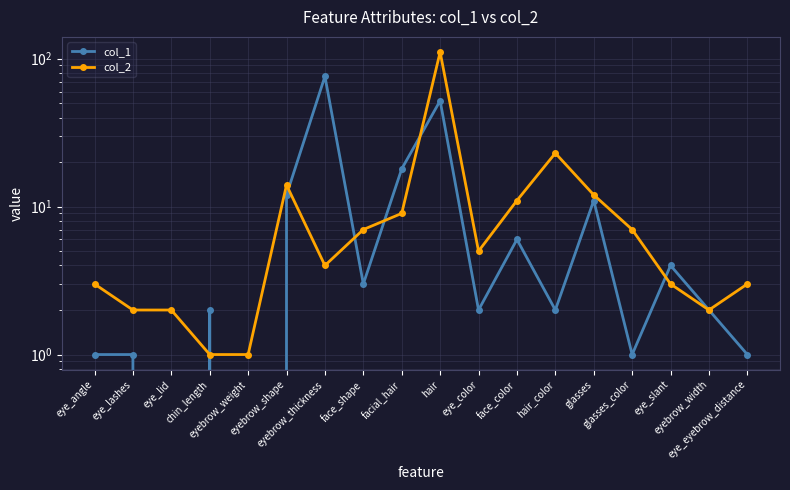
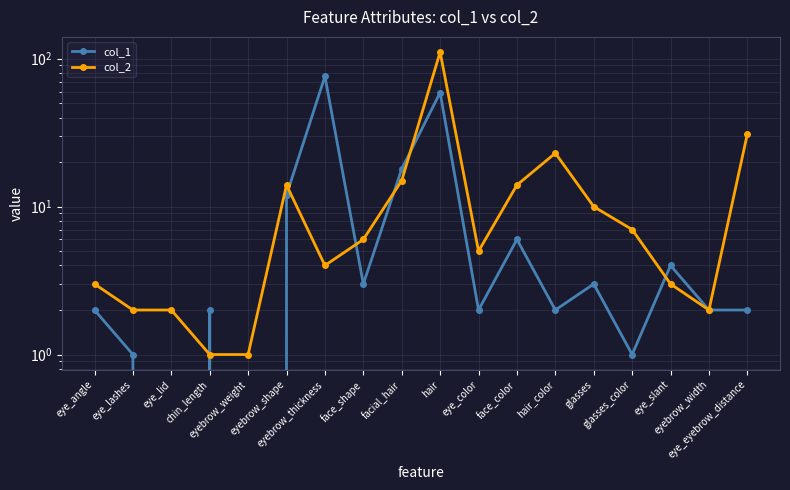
  {
    "col_1": {
-     "eye_angle": 1,
+     "eye_angle": 2,
      "eye_lashes": 1,
      "chin_length": 2,
      "eyebrow_shape": 12,
      "eyebrow_thickness": 80,
      "face_shape": 3,
      "facial_hair": 18,
-     "hair": 52,
+     "hair": 59,
      "eye_color": 2,
      "face_color": 6,
      "hair_color": 2,
-     "glasses": 11,
+     "glasses": 3,
      "glasses_color": 1,
      "eye_slant": 4,
-     "eye_eyebrow_distance": 1
+     "eye_eyebrow_distance": 2
    },
    "col_2": {
      "eye_angle": 3,
      "eye_lashes": 2,
      "eye_lid": 2,
      "chin_length": 1,
      "eyebrow_weight": 1,
      "eyebrow_shape": 14,
      "eyebrow_thickness": 4,
-     "face_shape": 7,
-     "facial_hair": 9,
+     "face_shape": 6,
+     "facial_hair": 15,
      "hair": 110,
      "eye_color": 5,
-     "face_color": 11,
+     "face_color": 14,
      "hair_color": 23,
-     "glasses": 12,
+     "glasses": 10,
      "glasses_color": 7,
      "eye_slant": 3,
-     "eye_eyebrow_distance": 3
+     "eye_eyebrow_distance": 31
    }
  }
